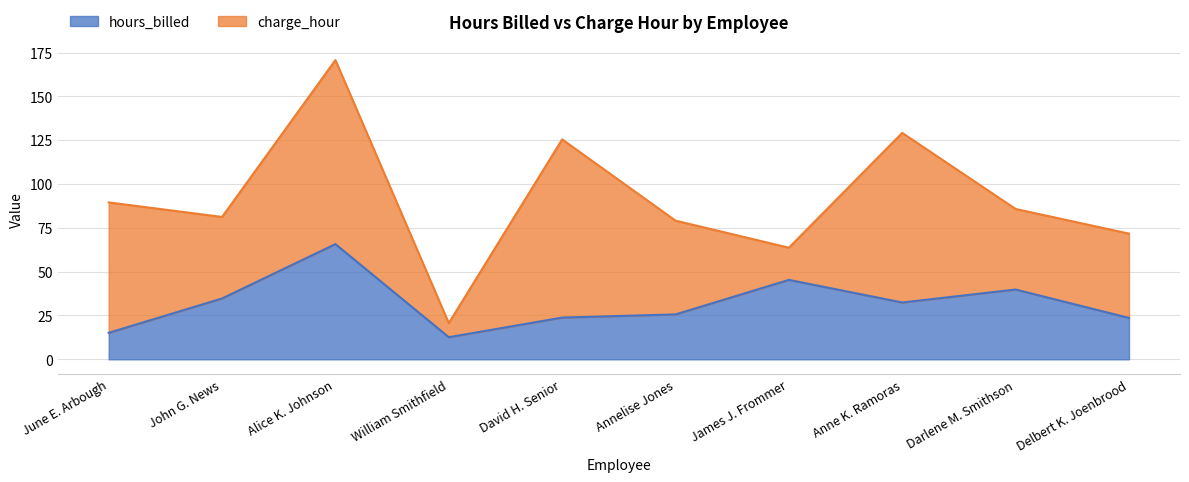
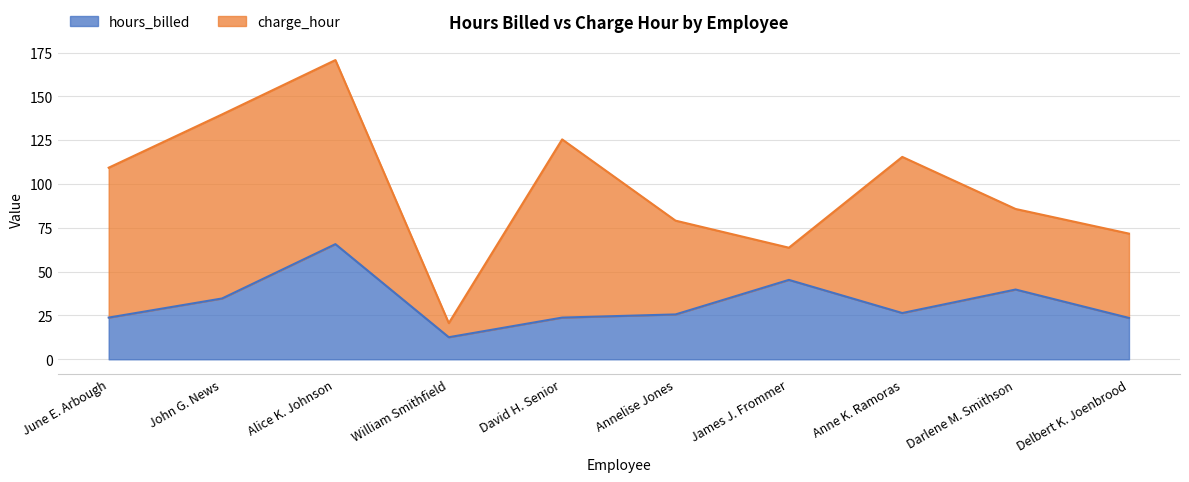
  {
    "hours_billed": {
-     "June E. Arbough": 15,
+     "June E. Arbough": 24,
      "John G. News": 35,
      "Alice K. Johnson": 66,
      "William Smithfield": 13,
      "David H. Senior": 24,
      "Annelise Jones": 26,
      "James J. Frommer": 45,
-     "Anne K. Ramoras": 32,
+     "Anne K. Ramoras": 26,
      "Darlene M. Smithson": 40,
      "Delbert K. Joenbrood": 24
    },
    "charge_hour": {
-     "June E. Arbough": 74,
-     "John G. News": 47,
+     "June E. Arbough": 86,
+     "John G. News": 105,
      "Alice K. Johnson": 105,
      "William Smithfield": 8,
      "David H. Senior": 102,
      "Annelise Jones": 53,
      "James J. Frommer": 18,
-     "Anne K. Ramoras": 97,
+     "Anne K. Ramoras": 89,
      "Darlene M. Smithson": 46,
      "Delbert K. Joenbrood": 48
    }
  }
